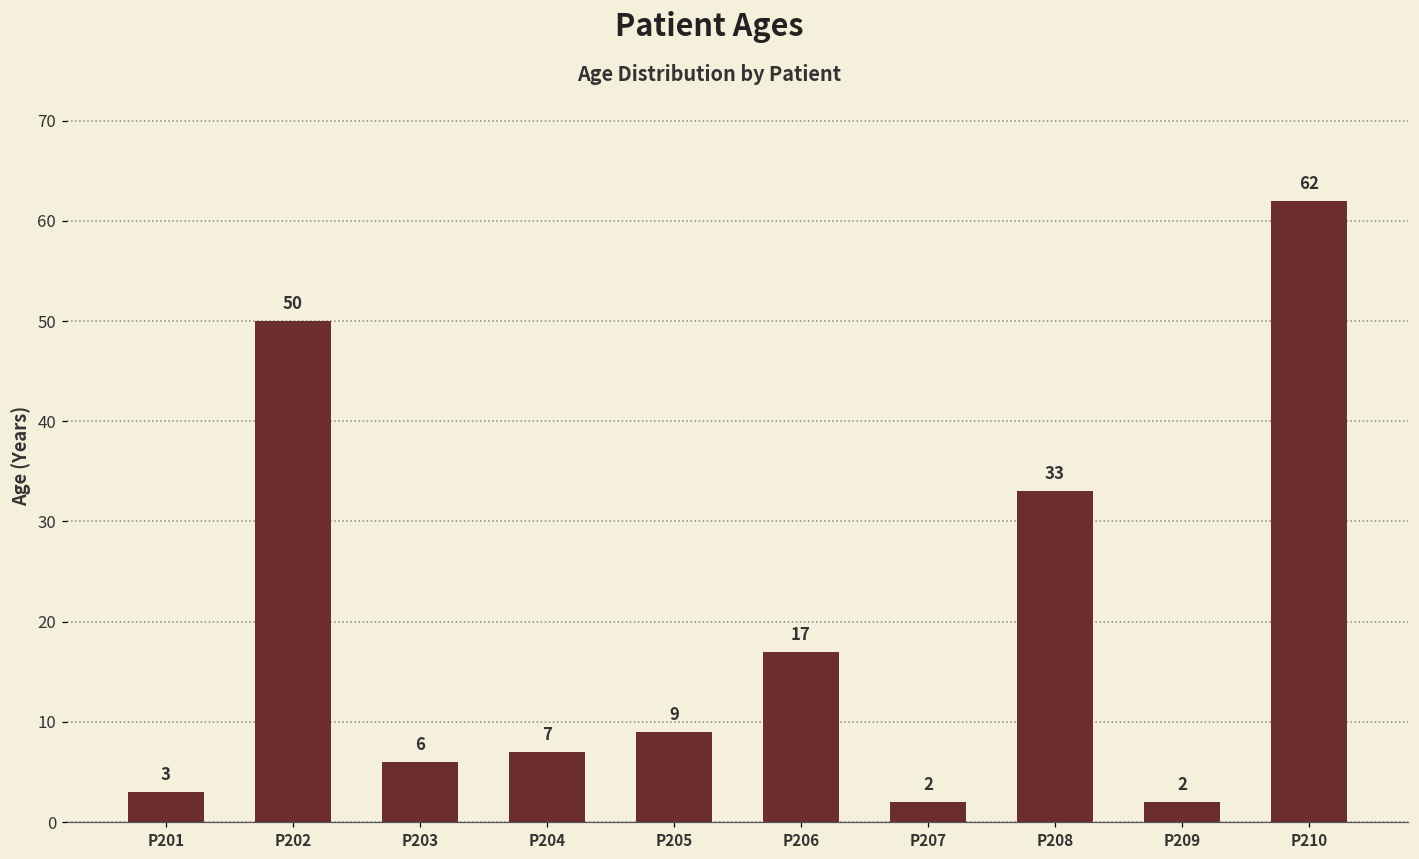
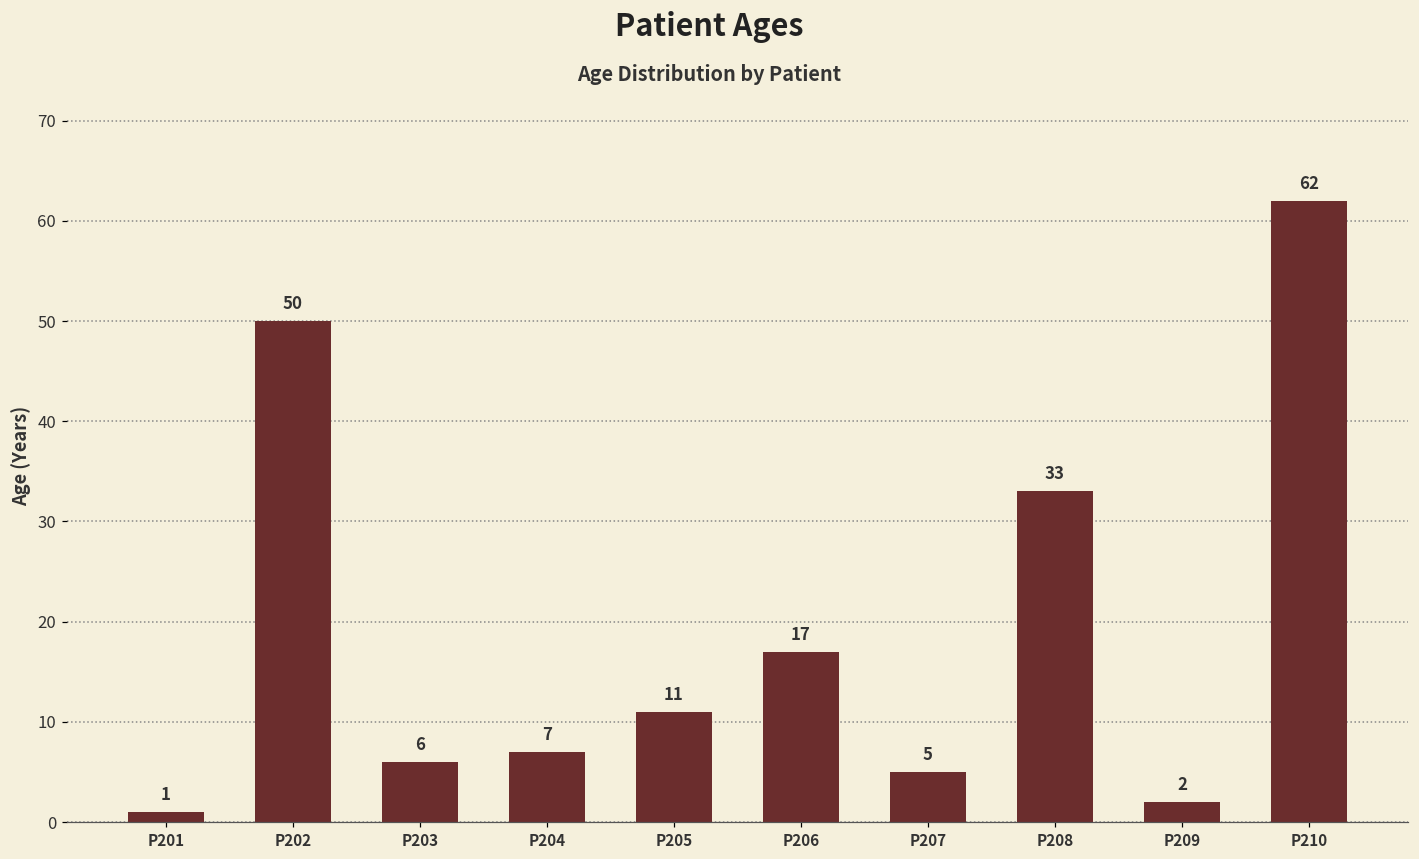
  {
-   "P201": 3,
+   "P201": 1,
    "P202": 50,
    "P203": 6,
    "P204": 7,
-   "P205": 9,
+   "P205": 11,
    "P206": 17,
-   "P207": 2,
+   "P207": 5,
    "P208": 33,
    "P209": 2,
    "P210": 62
  }
